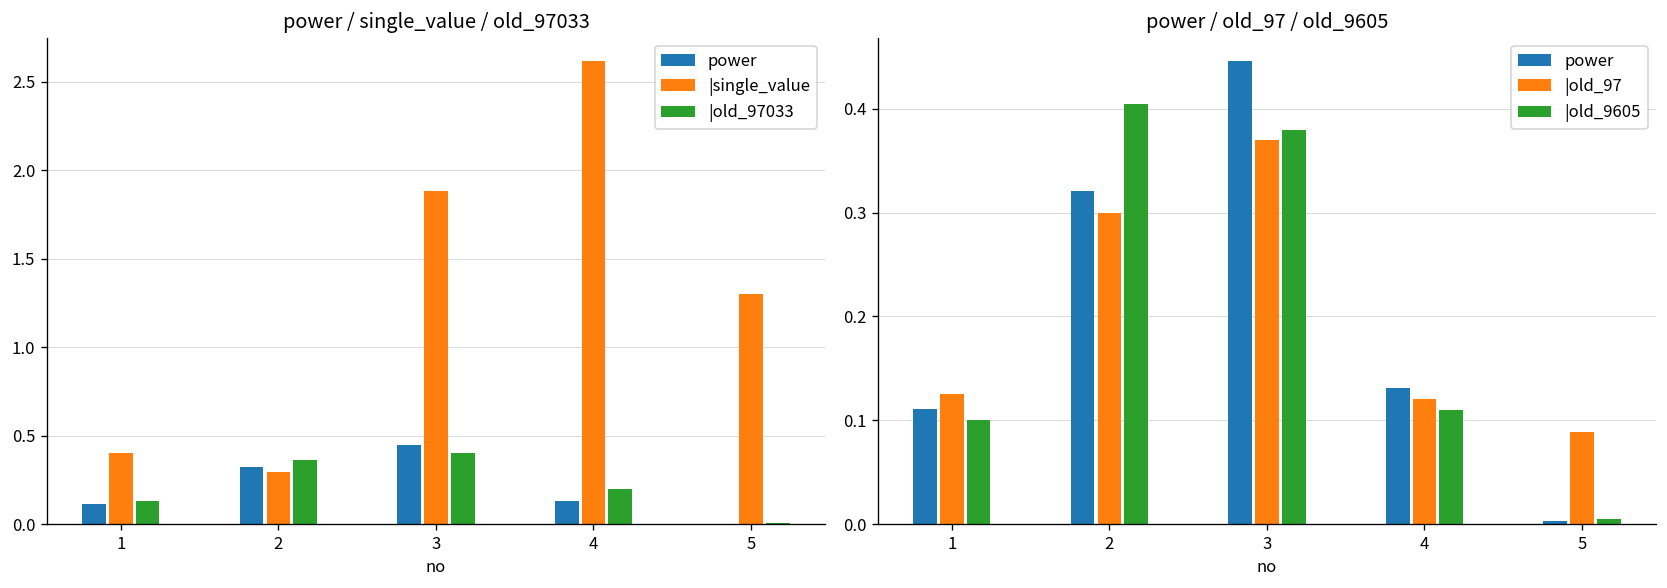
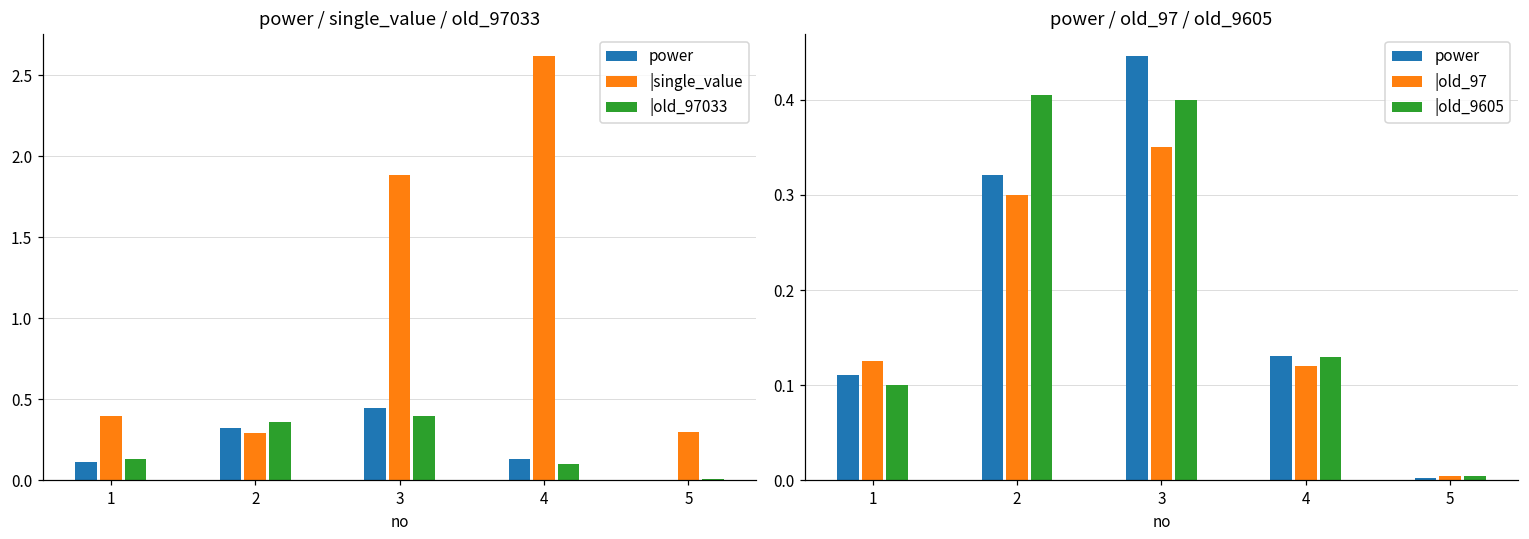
  {
    "power / single_value / old_97033": {
      "power": {
        "1": 0.1,
        "2": 0.32,
        "3": 0.45,
        "4": 0.13
      },
      "|single_value": {
        "1": 0.4,
        "2": 0.3,
        "3": 1.88,
        "4": 2.62,
-       "5": 1.3
+       "5": 0.3
      },
      "|old_97033": {
        "1": 0.13,
        "2": 0.36,
        "3": 0.4,
-       "4": 0.2
+       "4": 0.1
      }
    },
    "power / old_97 / old_9605": {
      "power": {
        "1": 0.11,
        "2": 0.32,
        "3": 0.45,
        "4": 0.13,
        "5": 0.00
      },
      "|old_97": {
        "1": 0.13,
        "2": 0.30,
-       "3": 0.37,
+       "3": 0.35,
        "4": 0.12,
-       "5": 0.09
+       "5": 0.01
      },
      "|old_9605": {
        "1": 0.10,
        "2": 0.41,
-       "3": 0.38,
-       "4": 0.11,
+       "3": 0.40,
+       "4": 0.13,
        "5": 0.01
      }
    }
  }
